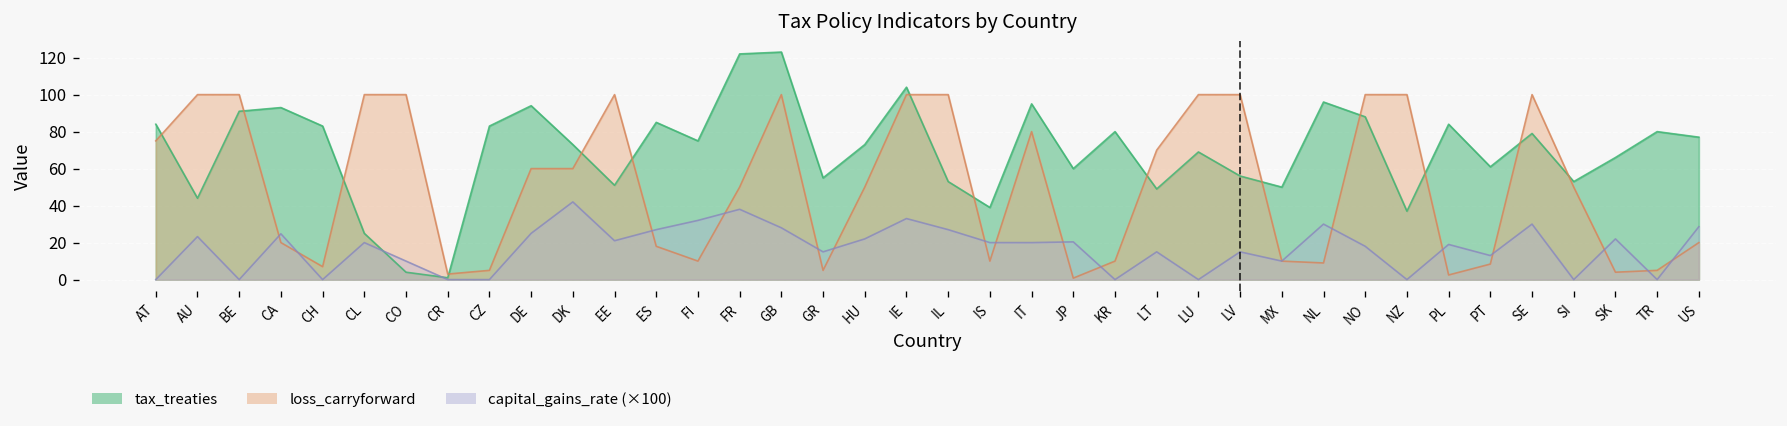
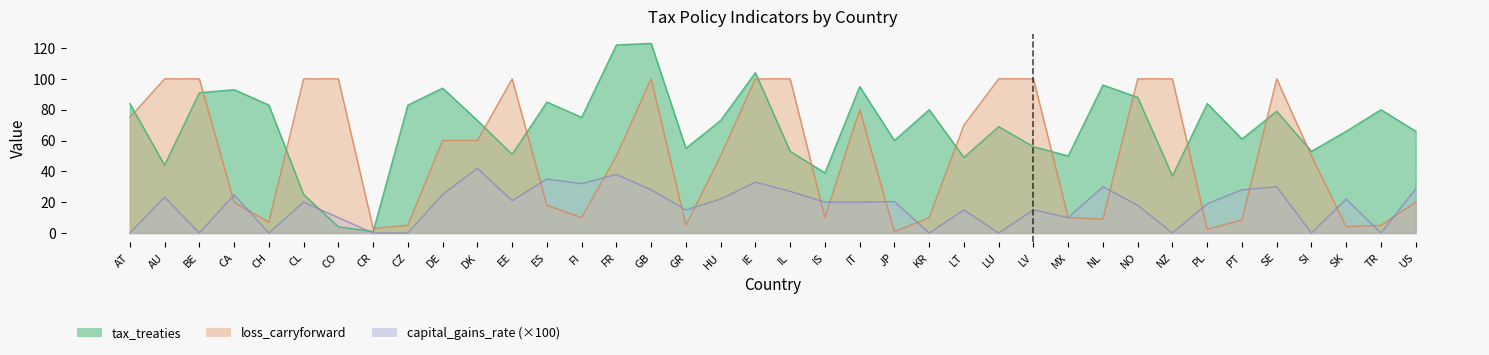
  {
    "tax_treaties": {
      "AT": 84,
      "AU": 44,
      "BE": 91,
      "CA": 93,
      "CH": 83,
      "CL": 25,
      "CO": 4,
      "CZ": 83,
      "DE": 94,
      "DK": 73,
      "EE": 51,
      "ES": 85,
      "FI": 75,
      "FR": 122,
      "GB": 123,
      "GR": 55,
      "HU": 73,
      "IE": 104,
      "IL": 53,
      "IS": 39,
      "IT": 95,
      "JP": 60,
      "KR": 80,
      "LT": 49,
      "LU": 69,
      "LV": 56,
      "MX": 50,
      "NL": 96,
      "NO": 88,
      "NZ": 37,
      "PL": 84,
      "PT": 61,
      "SE": 79,
      "SI": 53,
      "SK": 66,
      "TR": 80,
-     "US": 77
+     "US": 66
    },
    "loss_carryforward": {
      "AT": 75,
      "AU": 100,
      "BE": 100,
      "CA": 20,
      "CH": 7,
      "CL": 100,
      "CO": 100,
      "CR": 3,
      "CZ": 5,
      "DE": 60,
      "DK": 60,
      "EE": 100,
      "ES": 18,
      "FI": 10,
      "FR": 50,
      "GB": 100,
      "GR": 5,
      "HU": 50,
      "IE": 100,
      "IL": 100,
      "IS": 10,
      "IT": 80,
      "JP": 1,
      "KR": 10,
      "LT": 70,
      "LU": 100,
      "LV": 100,
      "NL": 9,
      "NO": 100,
      "NZ": 100,
      "PL": 3,
      "PT": 8,
      "SE": 100,
      "SI": 50,
      "SK": 4,
      "TR": 5,
      "US": 20
    },
    "capital_gains_rate (×100)": {
      "AT": 0,
      "AU": 23,
      "BE": 0,
      "CA": 25,
      "CH": 0,
      "CL": 20,
      "CO": 10,
      "CZ": 0,
      "DE": 25,
      "DK": 42,
      "EE": 21,
-     "ES": 27,
+     "ES": 35,
      "FI": 32,
      "FR": 38,
      "GB": 28,
      "GR": 15,
      "HU": 22,
      "IE": 33,
      "IL": 27,
      "IS": 20,
      "IT": 20,
      "JP": 20,
      "KR": 0,
      "LT": 15,
      "LU": 0,
      "LV": 15,
      "NL": 30,
      "NO": 18,
      "NZ": 0,
      "PL": 19,
-     "PT": 13,
+     "PT": 28,
      "SE": 30,
      "SI": 0,
      "SK": 22,
      "TR": 0,
      "US": 29
    }
  }
